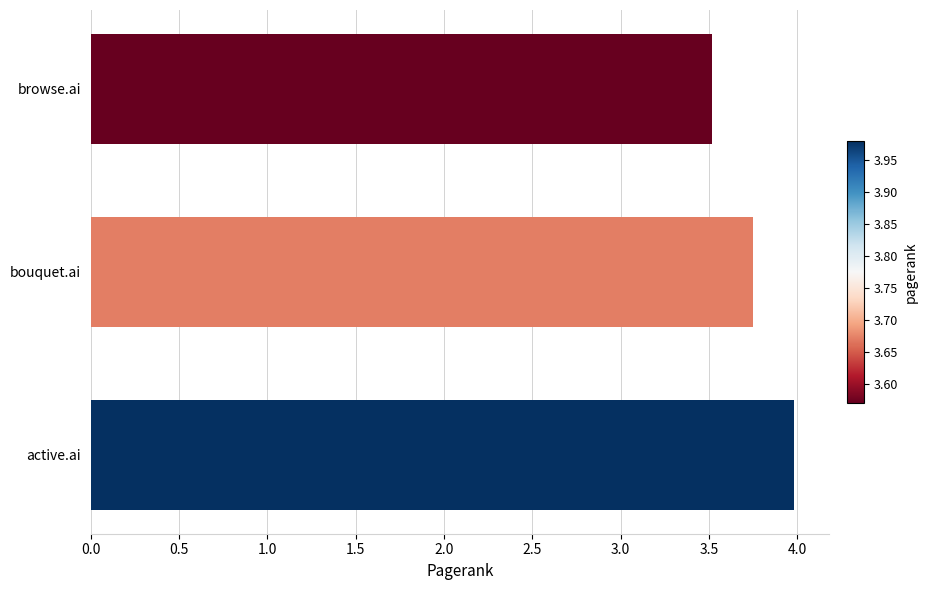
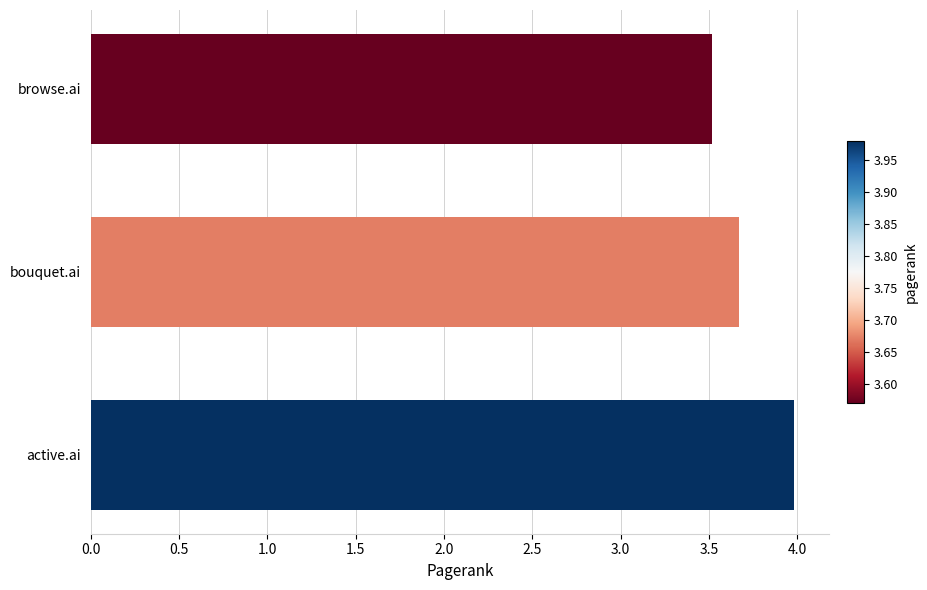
  {
    "browse.ai": 3.52,
-   "bouquet.ai": 3.75,
+   "bouquet.ai": 3.67,
    "active.ai": 3.98
  }
